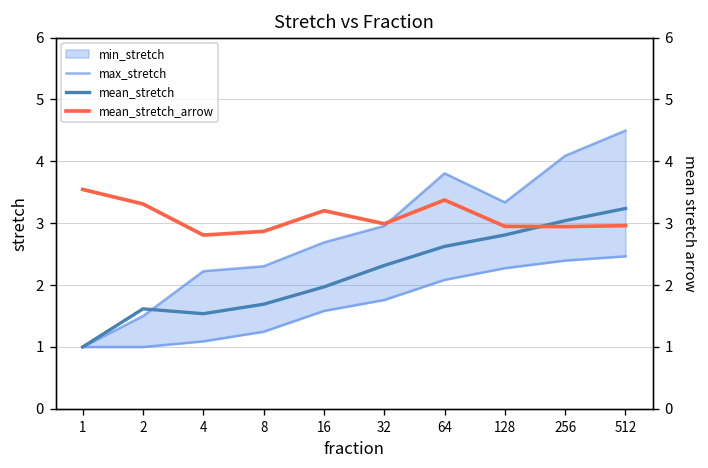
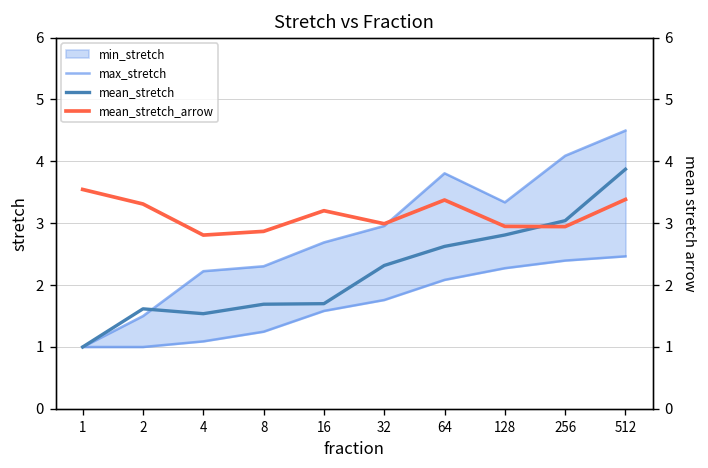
  {
    "mean_stretch": {
      "2": 1.6,
      "4": 1.5,
      "8": 1.7,
-     "16": 2.0,
+     "16": 1.7,
      "32": 2.3,
      "64": 2.6,
      "128": 2.8,
      "256": 3.0,
-     "512": 3.2
+     "512": 3.9
    },
    "mean_stretch_arrow": {
      "1": 3.5,
      "2": 3.3,
      "4": 2.8,
      "8": 2.9,
      "16": 3.2,
      "32": 3.0,
      "64": 3.4,
      "128": 2.9,
      "256": 2.9,
-     "512": 3.0
+     "512": 3.4
    }
  }
